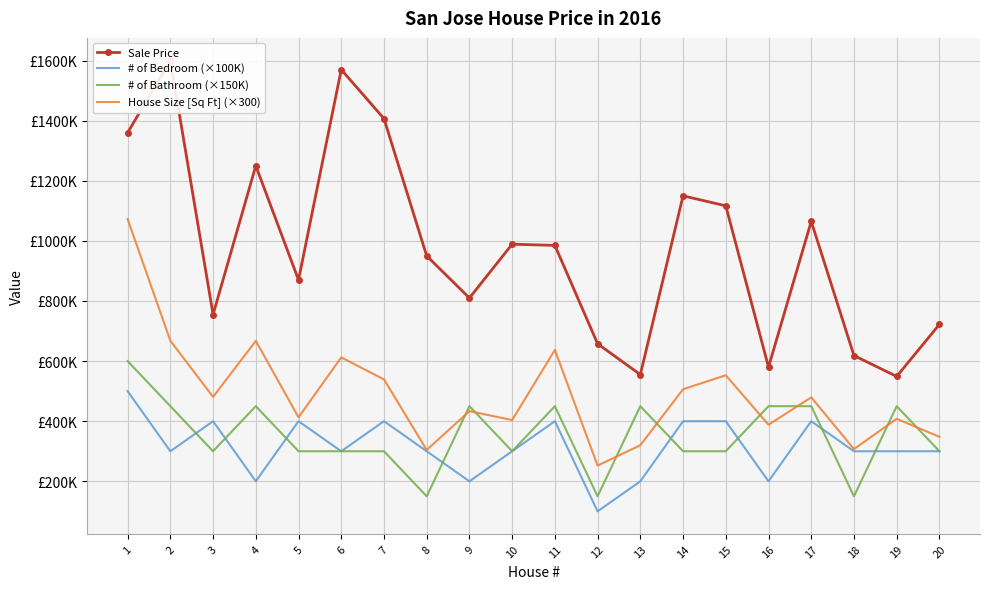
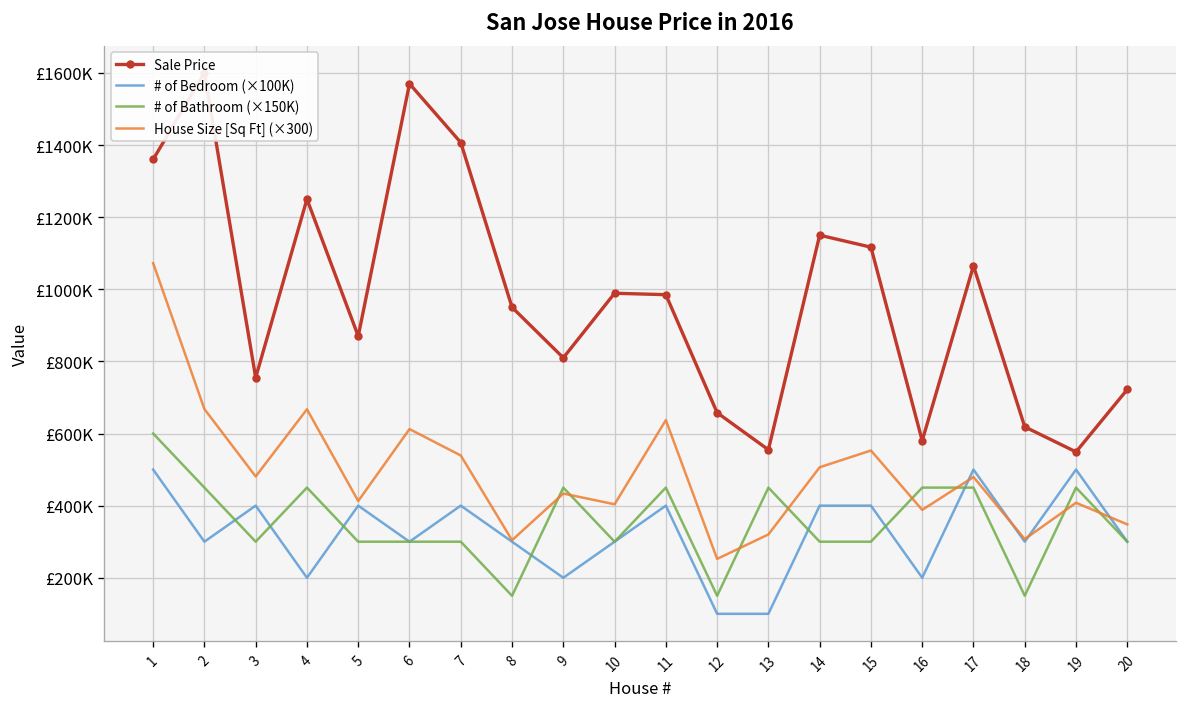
  {
    "Sale Price": {
      "1": "£1360000",
      "3": "£760000",
      "4": "£1250000",
      "5": "£870000",
      "6": "£1570000",
      "7": "£1410000",
      "8": "£950000",
      "9": "£810000",
      "10": "£990000",
      "11": "£990000",
      "12": "£660000",
      "13": "£560000",
      "14": "£1150000",
      "15": "£1120000",
      "16": "£580000",
      "17": "£1070000",
      "18": "£620000",
      "19": "£550000",
      "20": "£720000"
    },
    "# of Bedroom (×100K)": {
      "1": "£500000",
      "2": "£300000",
      "3": "£400000",
      "4": "£200000",
      "5": "£400000",
      "7": "£400000",
      "9": "£200000",
      "11": "£400000",
      "12": "£100000",
-     "13": "£200000",
+     "13": "£100000",
      "14": "£400000",
      "15": "£400000",
      "16": "£200000",
-     "17": "£400000",
-     "19": "£300000"
+     "17": "£500000",
+     "19": "£500000"
    },
    "# of Bathroom (×150K)": {
      "1": "£600000",
      "2": "£450000",
      "3": "£300000",
      "4": "£450000",
      "5": "£300000",
      "7": "£300000",
      "8": "£150000",
      "9": "£450000",
      "11": "£450000",
      "12": "£150000",
      "13": "£450000",
      "14": "£300000",
      "15": "£300000",
      "16": "£450000",
      "17": "£450000",
      "18": "£150000",
      "19": "£450000"
    },
    "House Size [Sq Ft] (×300)": {
      "1": "£1070000",
      "2": "£670000",
      "3": "£480000",
      "4": "£670000",
      "5": "£410000",
      "6": "£610000",
      "7": "£540000",
      "9": "£430000",
      "10": "£400000",
      "11": "£640000",
      "12": "£250000",
      "13": "£320000",
      "14": "£510000",
      "15": "£550000",
      "16": "£390000",
      "17": "£480000",
      "19": "£410000",
      "20": "£350000"
    }
  }
